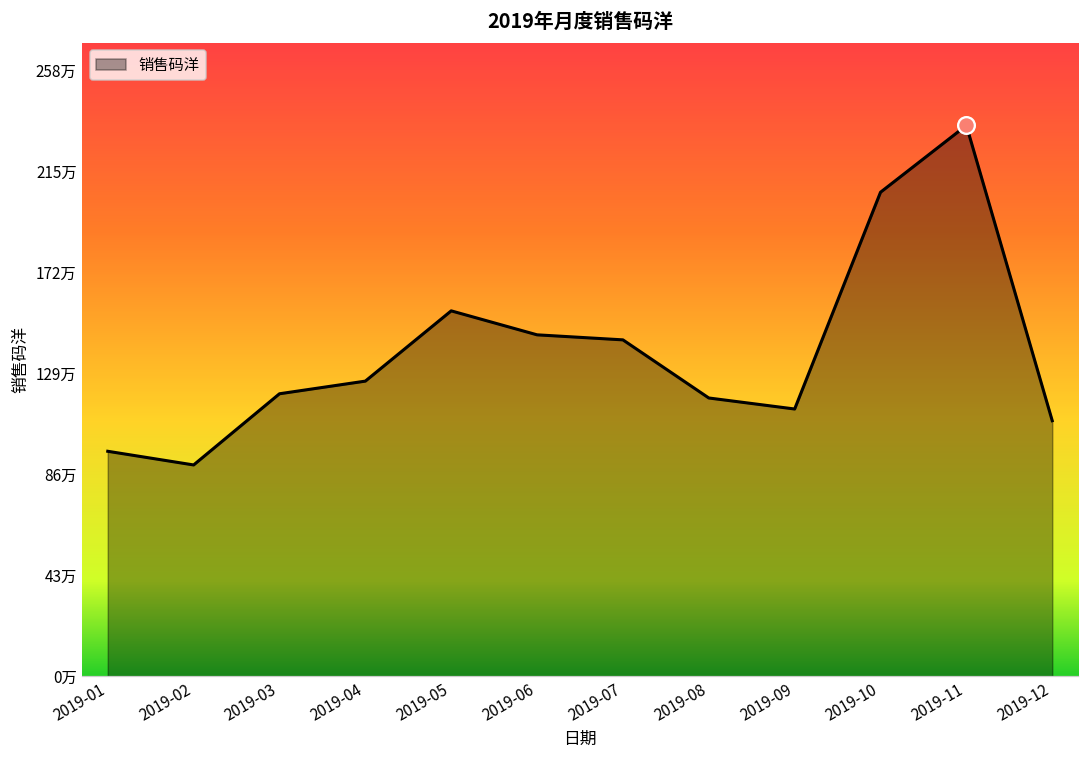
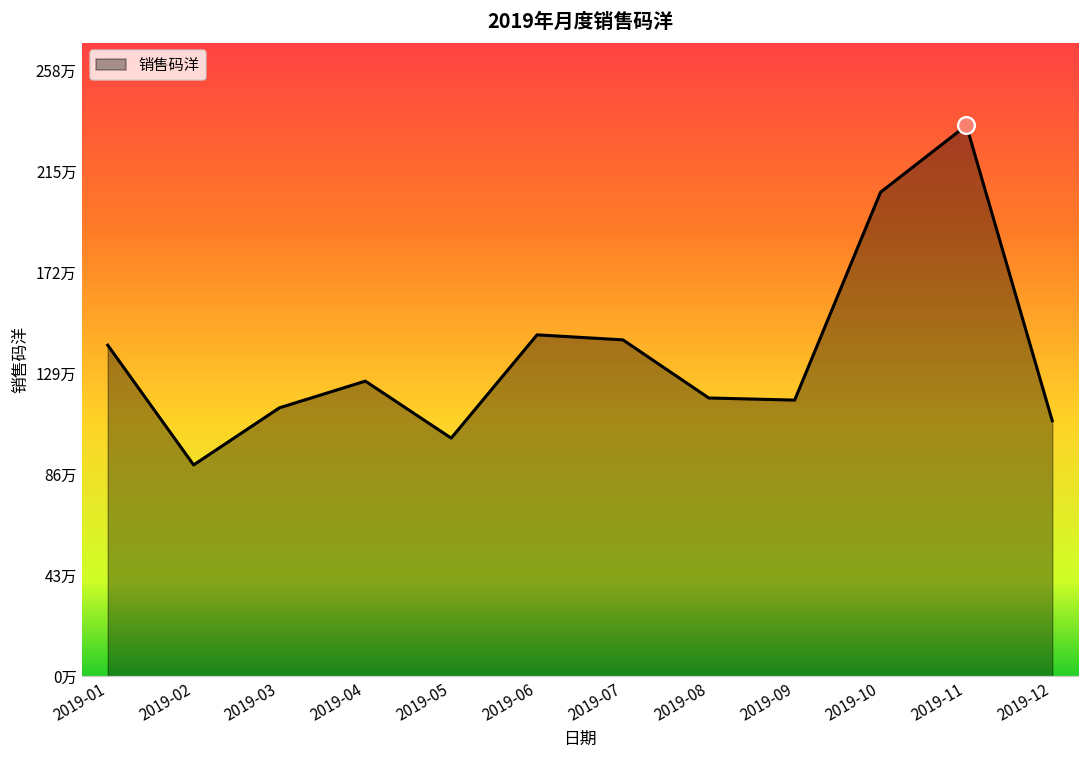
  {
    "销售码洋": {
-     "2019-01": "96万",
+     "2019-01": "141万",
      "2019-02": "90万",
-     "2019-03": "120万",
+     "2019-03": "114万",
      "2019-04": "126万",
-     "2019-05": "156万",
+     "2019-05": "101万",
      "2019-06": "145万",
      "2019-07": "143万",
      "2019-08": "118万",
-     "2019-09": "114万",
+     "2019-09": "118万",
      "2019-10": "206万",
      "2019-12": "109万"
    }
  }
